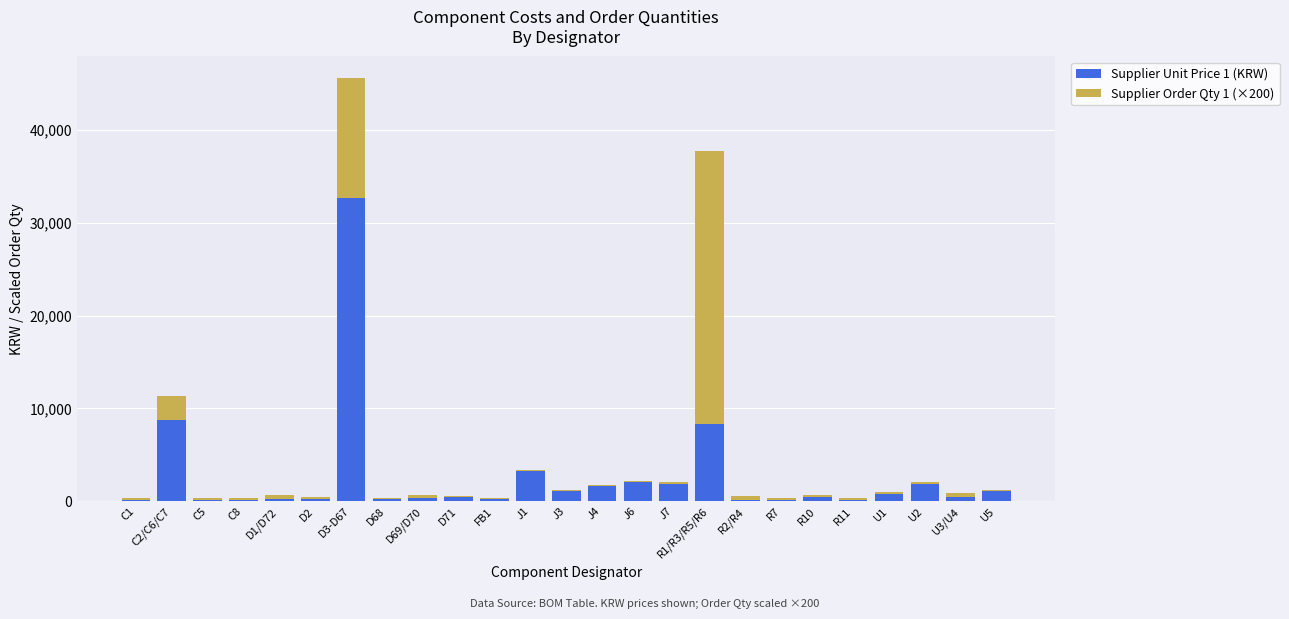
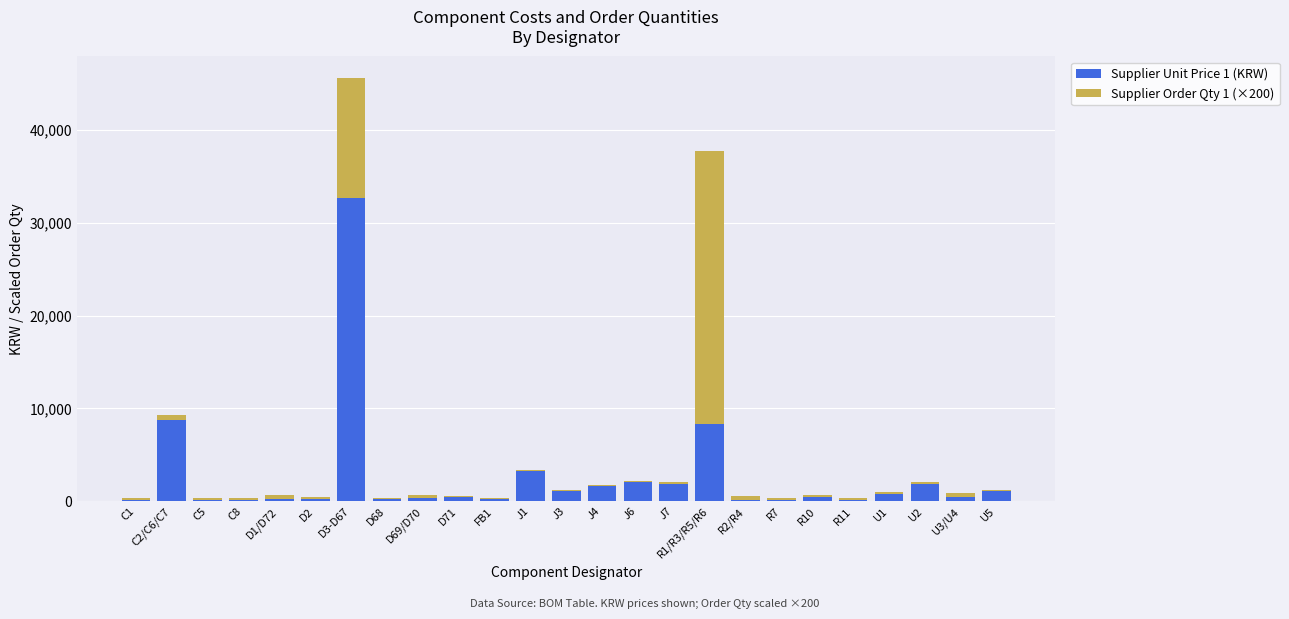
  {
    "Supplier Unit Price 1 (KRW)": {
      "C2/C6/C7": "9,000",
      "D3-D67": "33,000",
      "D69/D70": "0",
      "D71": "0",
      "J1": "3,000",
      "J3": "1,000",
      "J4": "2,000",
      "J6": "2,000",
      "J7": "2,000",
      "R1/R3/R5/R6": "8,000",
      "R10": "0",
      "U1": "1,000",
      "U2": "2,000",
      "U3/U4": "0",
      "U5": "1,000"
    },
    "Supplier Order Qty 1 (×200)": {
-     "C2/C6/C7": "3,000",
+     "C2/C6/C7": "1,000",
      "D1/D72": "0",
      "D3-D67": "13,000",
      "D69/D70": "0",
      "R1/R3/R5/R6": "29,000",
      "R2/R4": "0",
      "U3/U4": "0"
    }
  }
